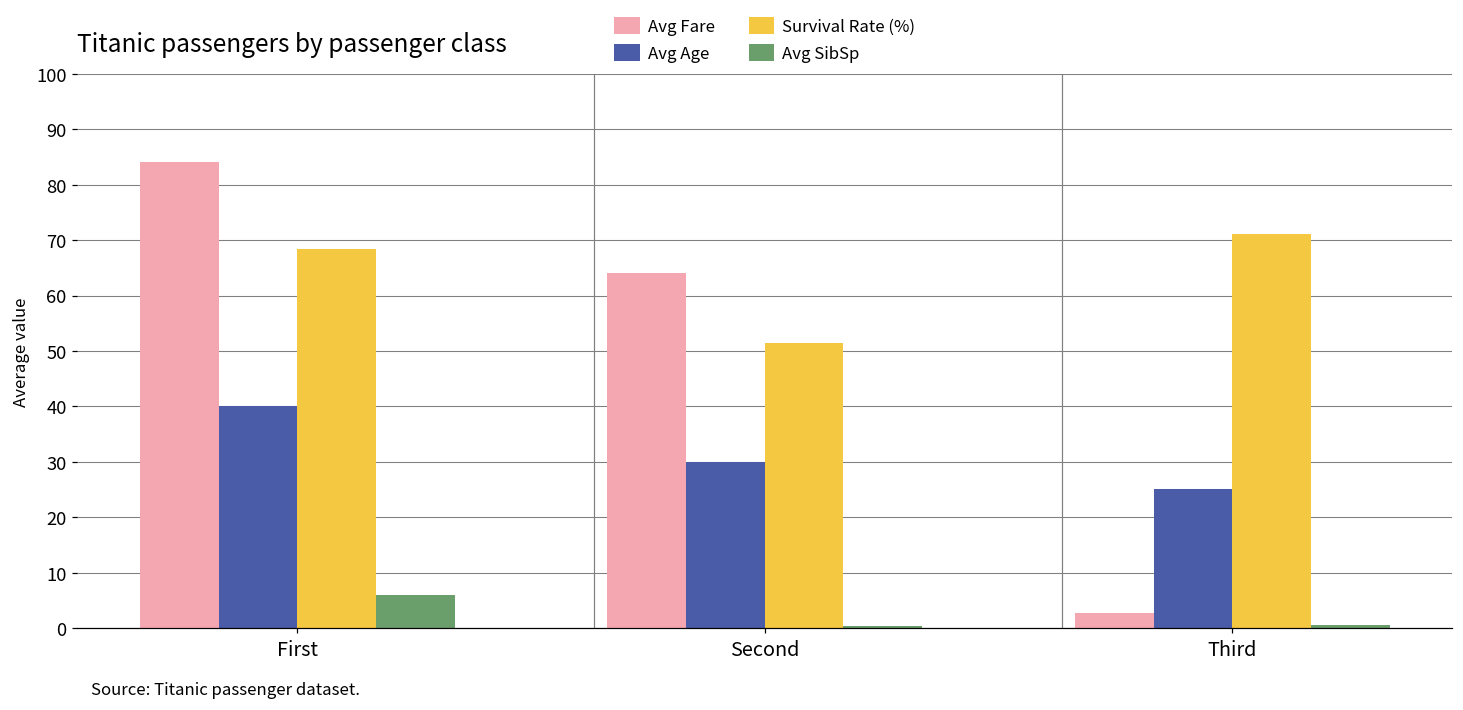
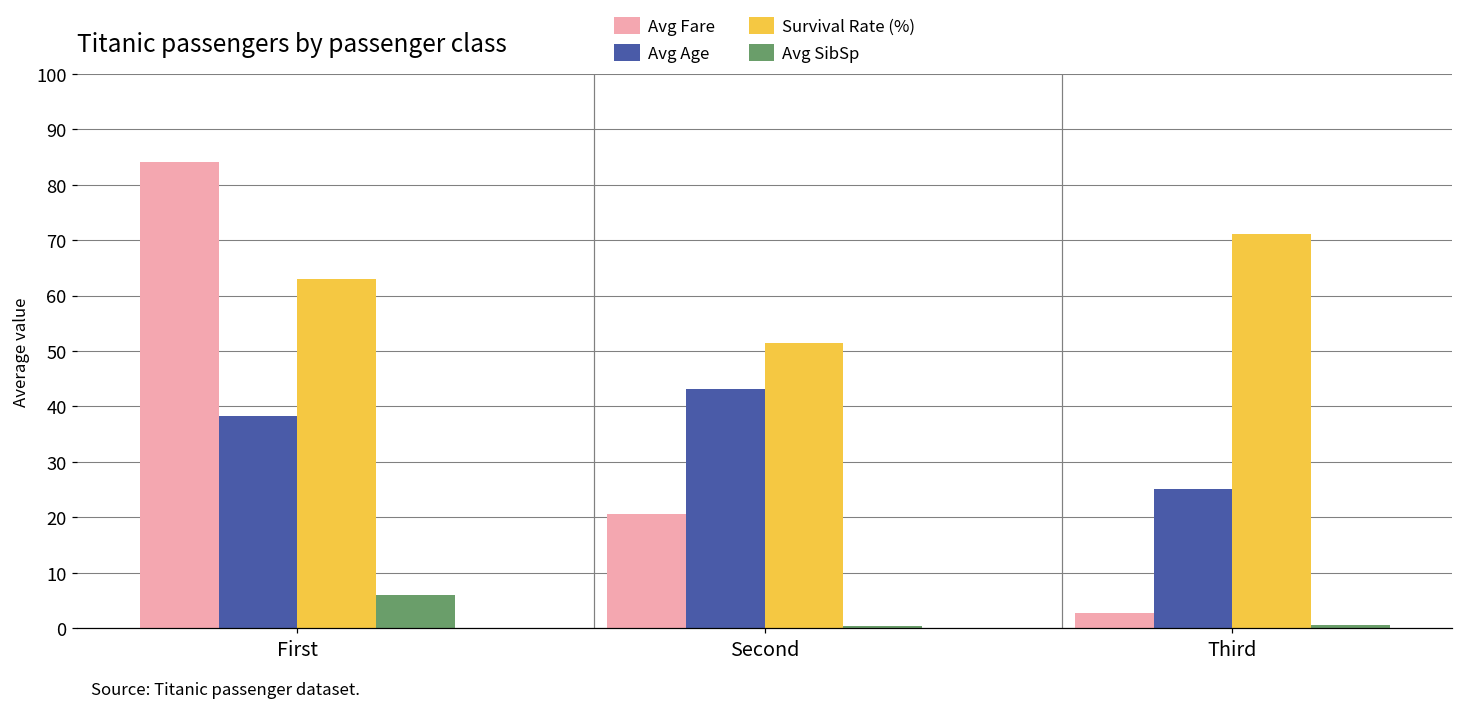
  {
    "Avg Fare": {
      "First": 84,
-     "Second": 64,
+     "Second": 21,
      "Third": 3
    },
    "Avg Age": {
-     "First": 40,
-     "Second": 30,
+     "First": 38,
+     "Second": 43,
      "Third": 25
    },
    "Survival Rate (%)": {
-     "First": 68,
+     "First": 63,
      "Second": 51,
      "Third": 71
    },
    "Avg SibSp": {
      "First": 6,
      "Third": 1
    }
  }
